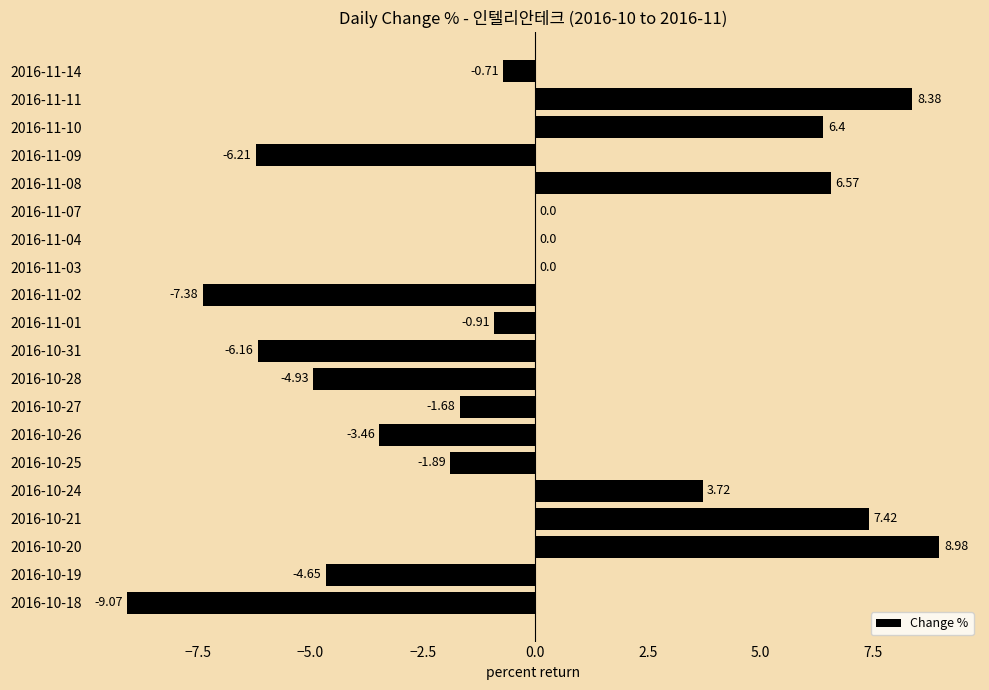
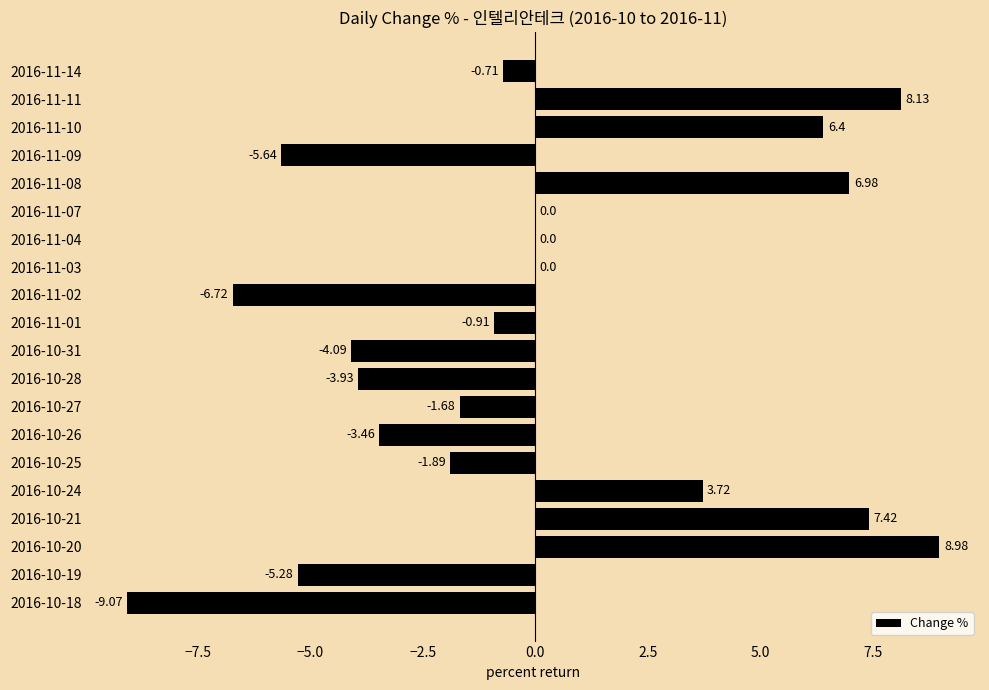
  {
    "2016-11-14": -0.71,
-   "2016-11-11": 8.38,
+   "2016-11-11": 8.13,
    "2016-11-10": 6.4,
-   "2016-11-09": -6.21,
-   "2016-11-08": 6.57,
+   "2016-11-09": -5.64,
+   "2016-11-08": 6.98,
    "2016-11-07": 0.0,
    "2016-11-04": 0.0,
    "2016-11-03": 0.0,
-   "2016-11-02": -7.38,
+   "2016-11-02": -6.72,
    "2016-11-01": -0.91,
-   "2016-10-31": -6.16,
-   "2016-10-28": -4.93,
+   "2016-10-31": -4.09,
+   "2016-10-28": -3.93,
    "2016-10-27": -1.68,
    "2016-10-26": -3.46,
    "2016-10-25": -1.89,
    "2016-10-24": 3.72,
    "2016-10-21": 7.42,
    "2016-10-20": 8.98,
-   "2016-10-19": -4.65,
+   "2016-10-19": -5.28,
    "2016-10-18": -9.07
  }
